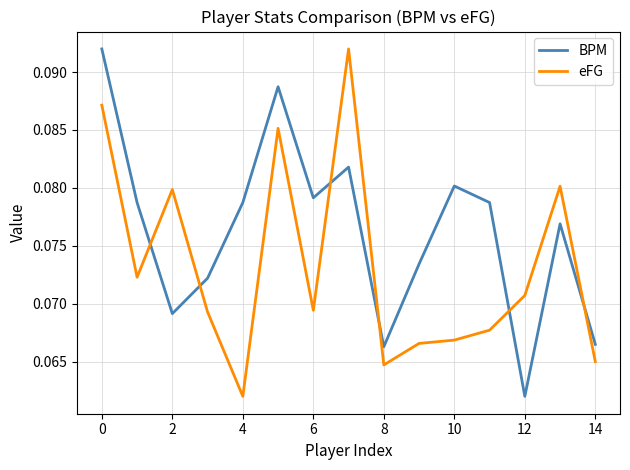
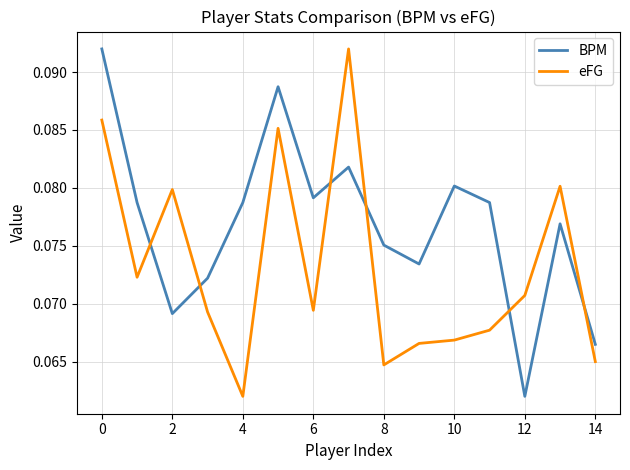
  {
    "BPM": {
      "0": 0.0920,
      "2": 0.0691,
      "4": 0.0787,
      "6": 0.0791,
-     "8": 0.0663,
+     "8": 0.0751,
      "10": 0.0802,
      "12": 0.0620,
      "14": 0.0665
    },
    "eFG": {
-     "0": 0.0871,
+     "0": 0.0859,
      "2": 0.0799,
      "4": 0.0620,
      "6": 0.0694,
      "8": 0.0647,
      "10": 0.0669,
      "12": 0.0707,
      "14": 0.0650
    }
  }
